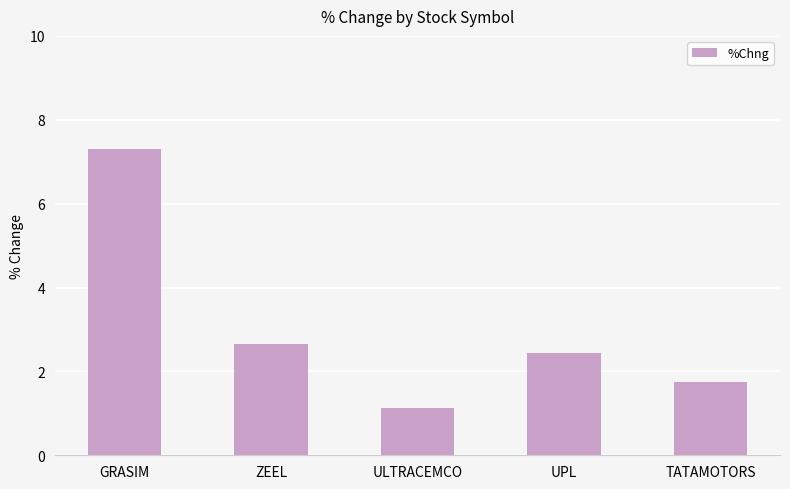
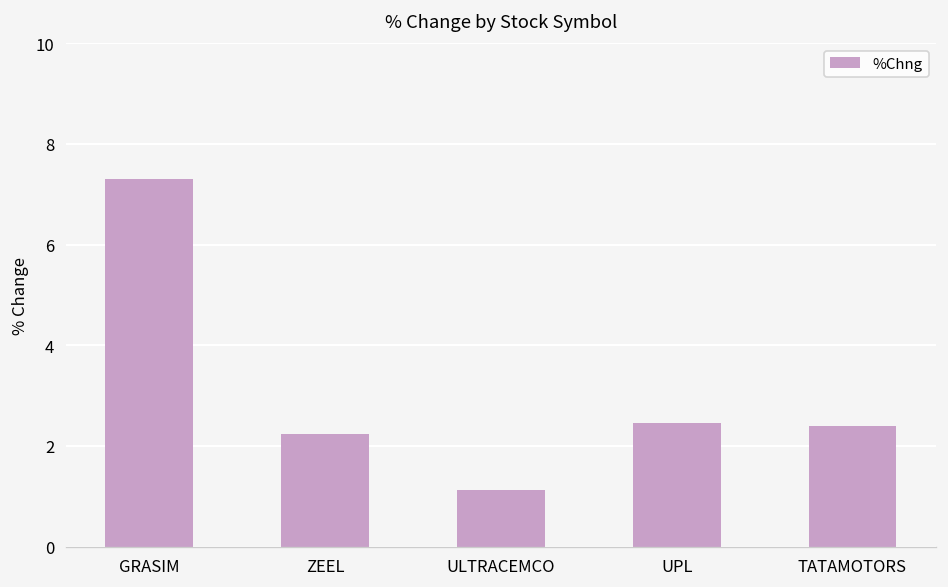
  {
    "GRASIM": 7.3,
-   "ZEEL": 2.7,
+   "ZEEL": 2.2,
    "ULTRACEMCO": 1.1,
    "UPL": 2.5,
-   "TATAMOTORS": 1.7
+   "TATAMOTORS": 2.4
  }
